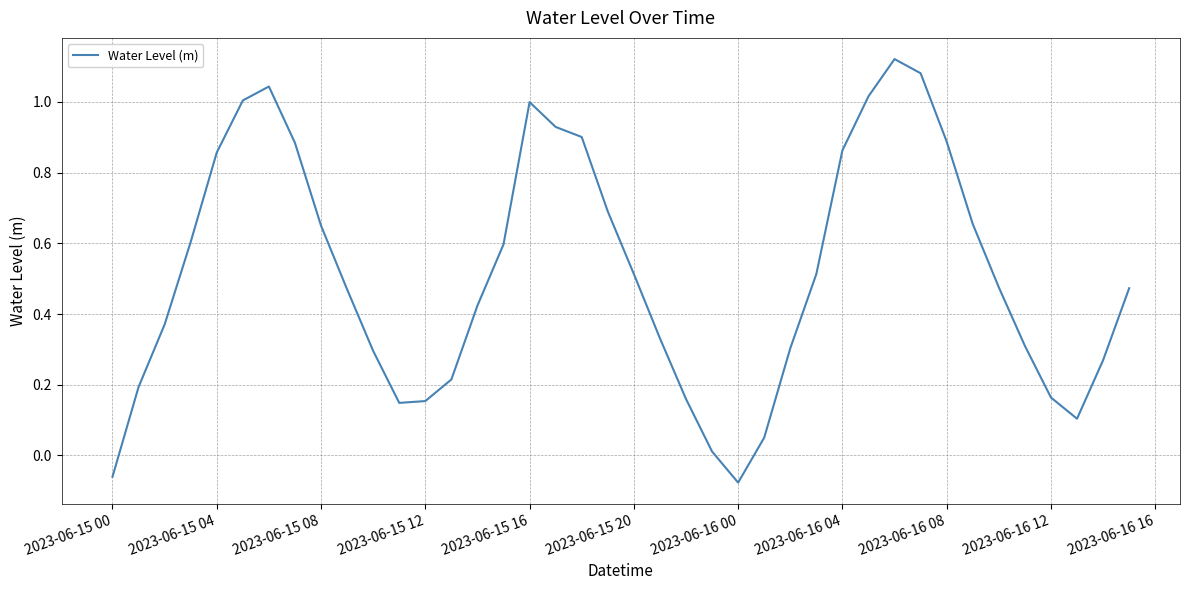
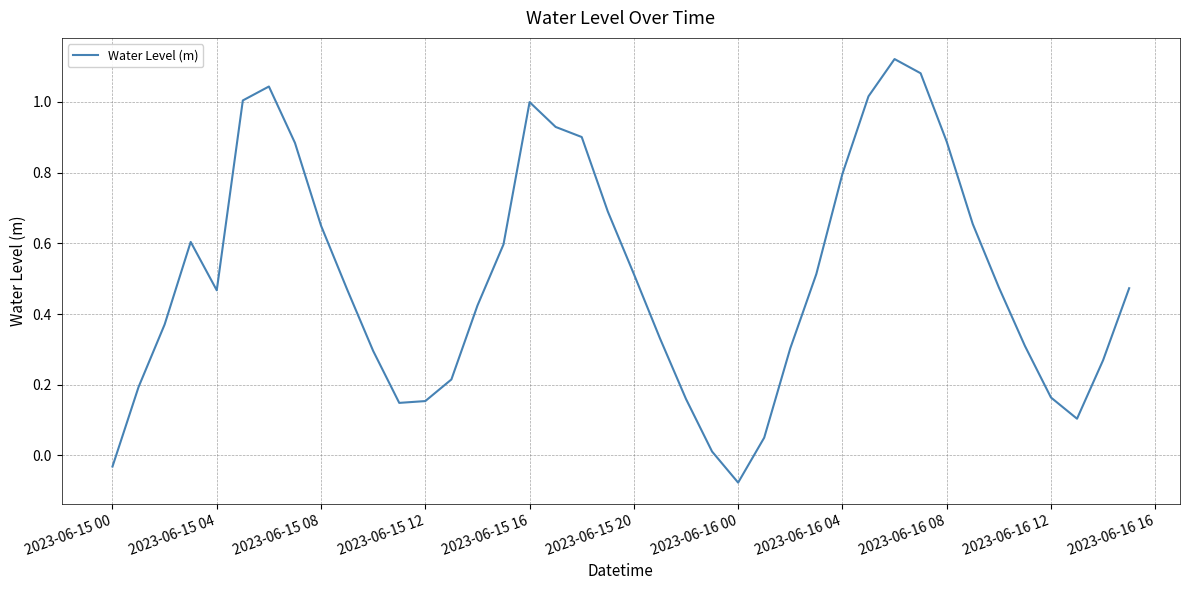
  {
-   "2023-06-15 00": -0.06,
-   "2023-06-15 04": 0.86,
+   "2023-06-15 00": -0.03,
+   "2023-06-15 04": 0.47,
    "2023-06-15 08": 0.65,
    "2023-06-15 12": 0.15,
    "2023-06-15 16": 1.00,
    "2023-06-15 20": 0.51,
    "2023-06-16 00": -0.08,
-   "2023-06-16 04": 0.86,
+   "2023-06-16 04": 0.80,
    "2023-06-16 08": 0.89,
    "2023-06-16 12": 0.16
  }
